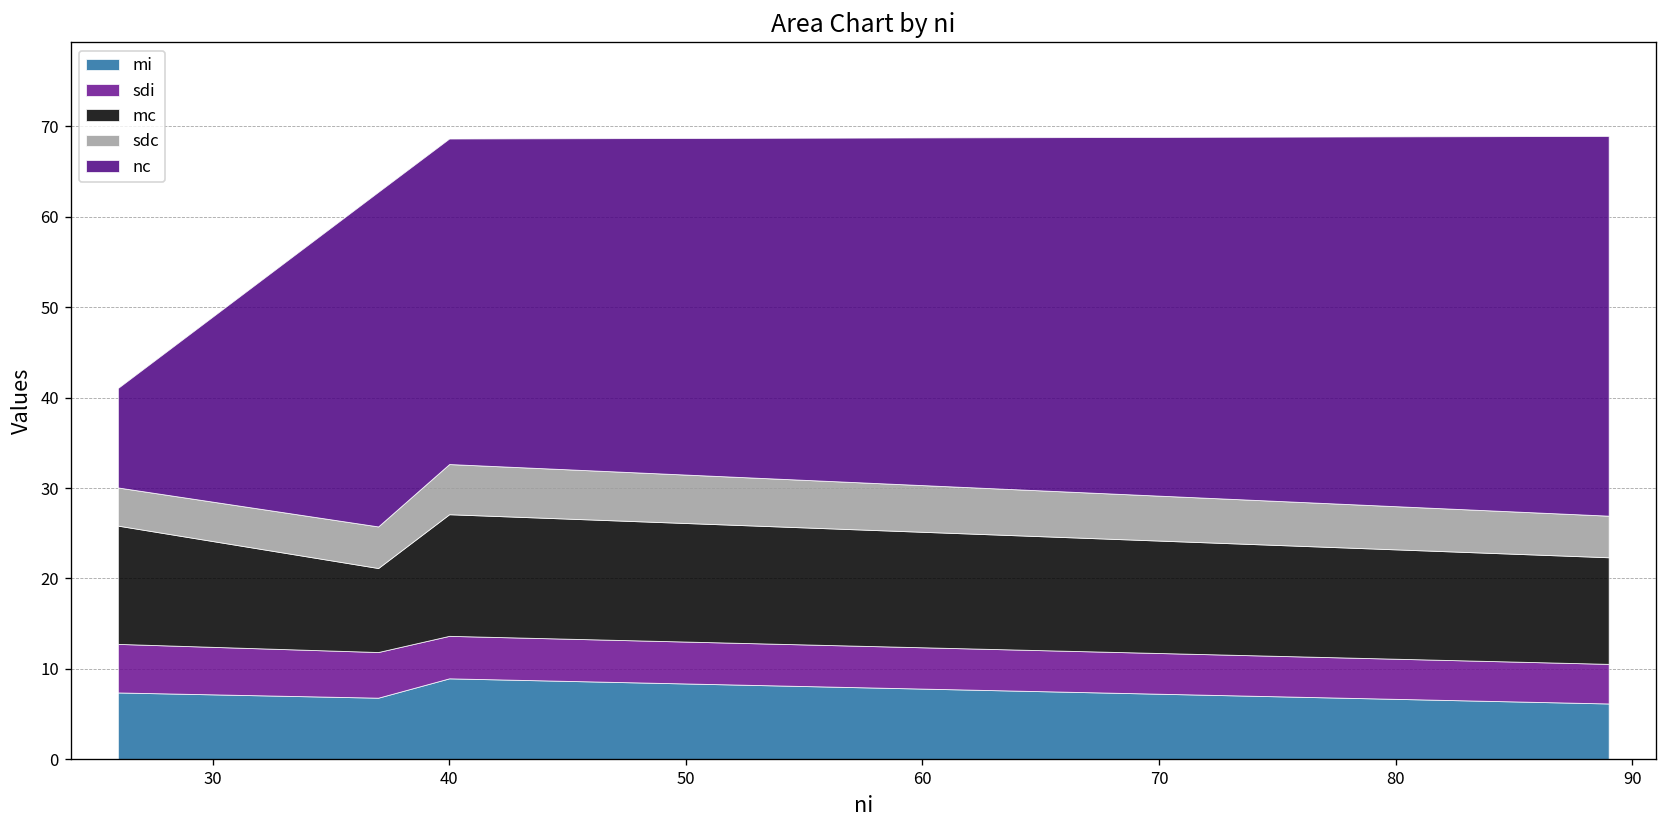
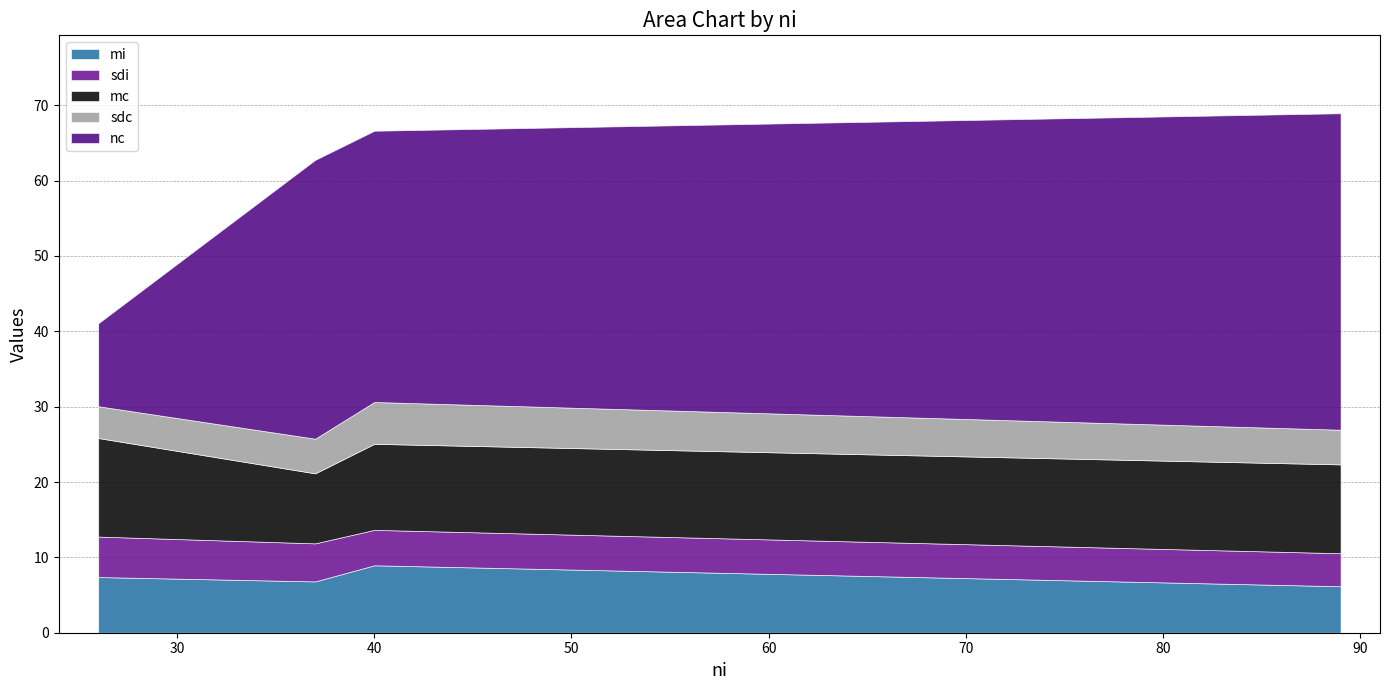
  {
    "mi": {
      "40": 9
    },
    "mc": {
-     "40": 13
+     "40": 11
    },
    "sdc": {
      "40": 6
    }
  }
